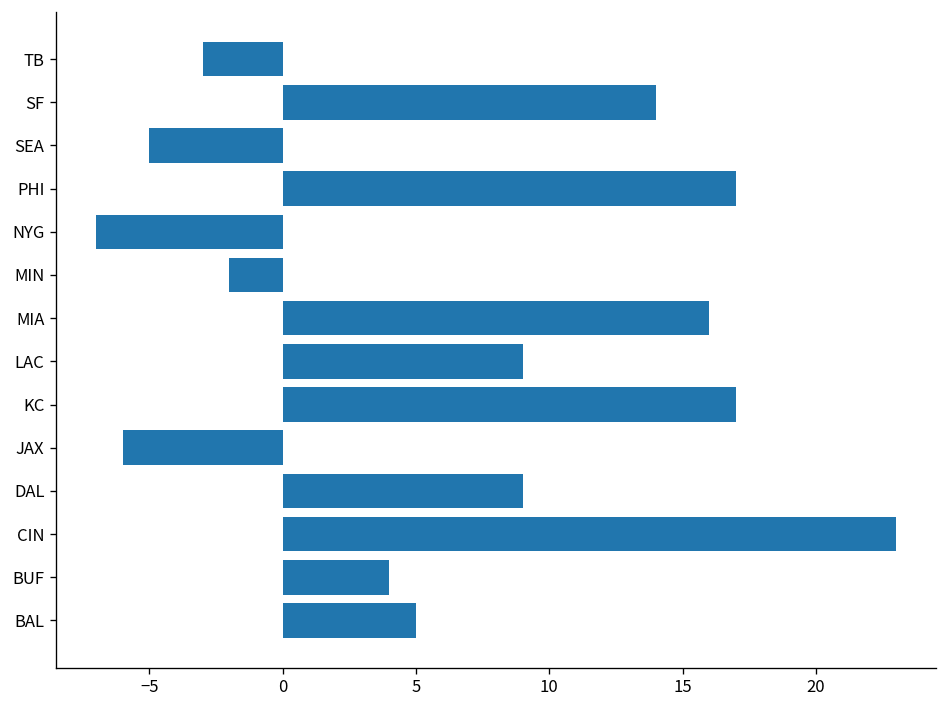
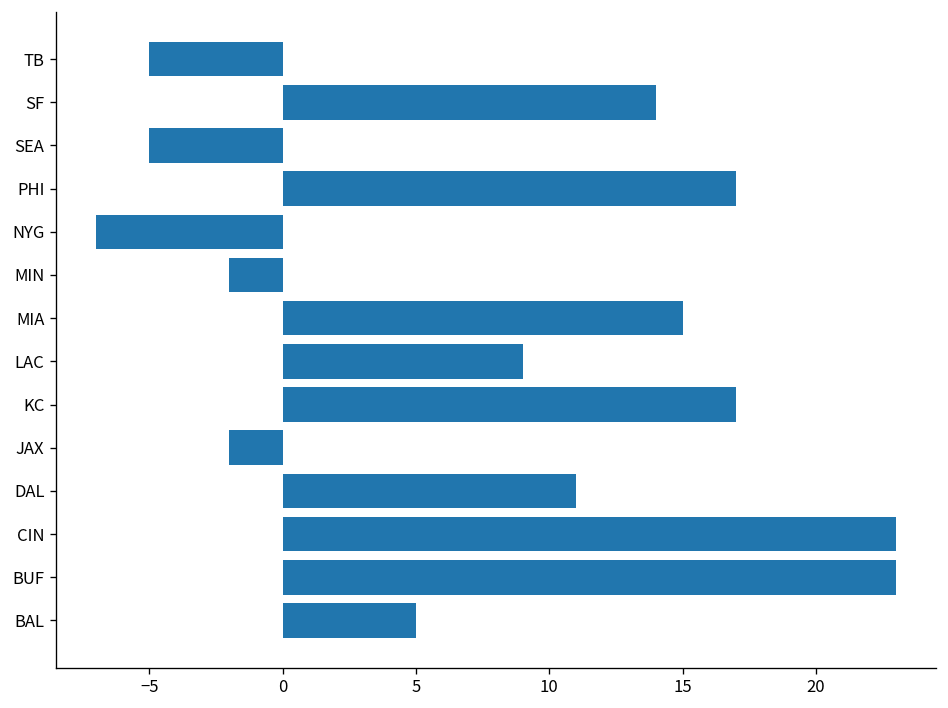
  {
-   "TB": -3,
+   "TB": -5,
    "SF": 14,
    "SEA": -5,
    "PHI": 17,
    "NYG": -7,
    "MIN": -2,
-   "MIA": 16,
+   "MIA": 15,
    "LAC": 9,
    "KC": 17,
-   "JAX": -6,
-   "DAL": 9,
+   "JAX": -2,
+   "DAL": 11,
    "CIN": 23,
-   "BUF": 4,
+   "BUF": 23,
    "BAL": 5
  }
